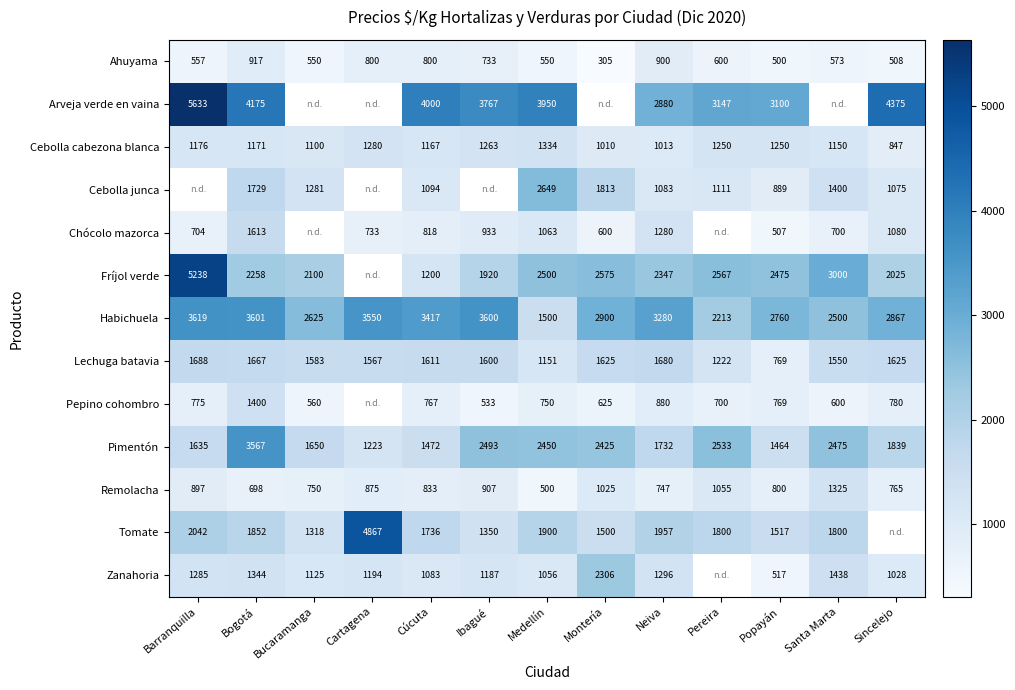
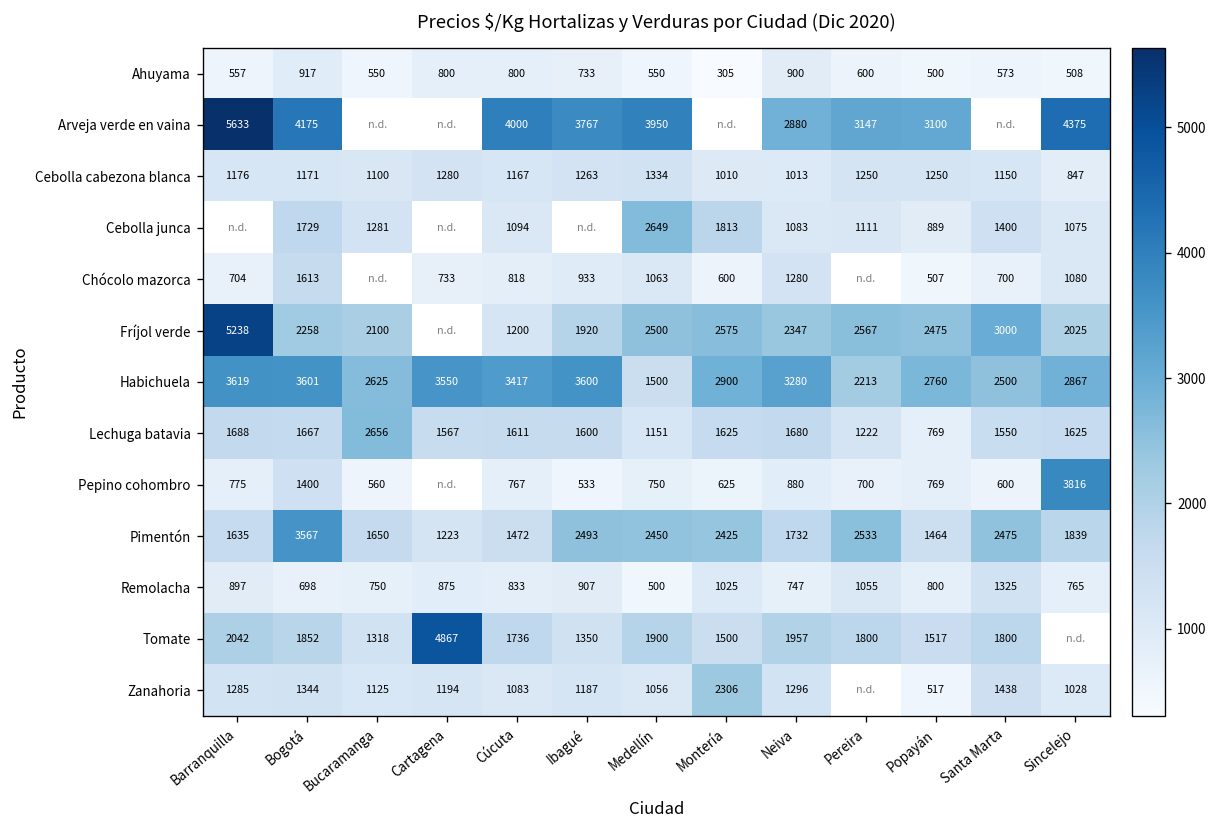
  {
    "Ahuyama": {
      "Barranquilla": 557,
      "Bogotá": 917,
      "Bucaramanga": 550,
      "Cartagena": 800,
      "Cúcuta": 800,
      "Ibagué": 733,
      "Medellín": 550,
      "Montería": 305,
      "Neiva": 900,
      "Pereira": 600,
      "Popayán": 500,
      "Santa Marta": 573,
      "Sincelejo": 508
    },
    "Arveja verde en vaina": {
      "Barranquilla": 5633,
      "Bogotá": 4175,
      "Cúcuta": 4000,
      "Ibagué": 3767,
      "Medellín": 3950,
      "Neiva": 2880,
      "Pereira": 3147,
      "Popayán": 3100,
      "Sincelejo": 4375
    },
    "Cebolla cabezona blanca": {
      "Barranquilla": 1176,
      "Bogotá": 1171,
      "Bucaramanga": 1100,
      "Cartagena": 1280,
      "Cúcuta": 1167,
      "Ibagué": 1263,
      "Medellín": 1334,
      "Montería": 1010,
      "Neiva": 1013,
      "Pereira": 1250,
      "Popayán": 1250,
      "Santa Marta": 1150,
      "Sincelejo": 847
    },
    "Cebolla junca": {
      "Bogotá": 1729,
      "Bucaramanga": 1281,
      "Cúcuta": 1094,
      "Medellín": 2649,
      "Montería": 1813,
      "Neiva": 1083,
      "Pereira": 1111,
      "Popayán": 889,
      "Santa Marta": 1400,
      "Sincelejo": 1075
    },
    "Chócolo mazorca": {
      "Barranquilla": 704,
      "Bogotá": 1613,
      "Cartagena": 733,
      "Cúcuta": 818,
      "Ibagué": 933,
      "Medellín": 1063,
      "Montería": 600,
      "Neiva": 1280,
      "Popayán": 507,
      "Santa Marta": 700,
      "Sincelejo": 1080
    },
    "Fríjol verde": {
      "Barranquilla": 5238,
      "Bogotá": 2258,
      "Bucaramanga": 2100,
      "Cúcuta": 1200,
      "Ibagué": 1920,
      "Medellín": 2500,
      "Montería": 2575,
      "Neiva": 2347,
      "Pereira": 2567,
      "Popayán": 2475,
      "Santa Marta": 3000,
      "Sincelejo": 2025
    },
    "Habichuela": {
      "Barranquilla": 3619,
      "Bogotá": 3601,
      "Bucaramanga": 2625,
      "Cartagena": 3550,
      "Cúcuta": 3417,
      "Ibagué": 3600,
      "Medellín": 1500,
      "Montería": 2900,
      "Neiva": 3280,
      "Pereira": 2213,
      "Popayán": 2760,
      "Santa Marta": 2500,
      "Sincelejo": 2867
    },
    "Lechuga batavia": {
      "Barranquilla": 1688,
      "Bogotá": 1667,
-     "Bucaramanga": 1583,
+     "Bucaramanga": 2656,
      "Cartagena": 1567,
      "Cúcuta": 1611,
      "Ibagué": 1600,
      "Medellín": 1151,
      "Montería": 1625,
      "Neiva": 1680,
      "Pereira": 1222,
      "Popayán": 769,
      "Santa Marta": 1550,
      "Sincelejo": 1625
    },
    "Pepino cohombro": {
      "Barranquilla": 775,
      "Bogotá": 1400,
      "Bucaramanga": 560,
      "Cúcuta": 767,
      "Ibagué": 533,
      "Medellín": 750,
      "Montería": 625,
      "Neiva": 880,
      "Pereira": 700,
      "Popayán": 769,
      "Santa Marta": 600,
-     "Sincelejo": 780
+     "Sincelejo": 3816
    },
    "Pimentón": {
      "Barranquilla": 1635,
      "Bogotá": 3567,
      "Bucaramanga": 1650,
      "Cartagena": 1223,
      "Cúcuta": 1472,
      "Ibagué": 2493,
      "Medellín": 2450,
      "Montería": 2425,
      "Neiva": 1732,
      "Pereira": 2533,
      "Popayán": 1464,
      "Santa Marta": 2475,
      "Sincelejo": 1839
    },
    "Remolacha": {
      "Barranquilla": 897,
      "Bogotá": 698,
      "Bucaramanga": 750,
      "Cartagena": 875,
      "Cúcuta": 833,
      "Ibagué": 907,
      "Medellín": 500,
      "Montería": 1025,
      "Neiva": 747,
      "Pereira": 1055,
      "Popayán": 800,
      "Santa Marta": 1325,
      "Sincelejo": 765
    },
    "Tomate": {
      "Barranquilla": 2042,
      "Bogotá": 1852,
      "Bucaramanga": 1318,
      "Cartagena": 4867,
      "Cúcuta": 1736,
      "Ibagué": 1350,
      "Medellín": 1900,
      "Montería": 1500,
      "Neiva": 1957,
      "Pereira": 1800,
      "Popayán": 1517,
      "Santa Marta": 1800
    },
    "Zanahoria": {
      "Barranquilla": 1285,
      "Bogotá": 1344,
      "Bucaramanga": 1125,
      "Cartagena": 1194,
      "Cúcuta": 1083,
      "Ibagué": 1187,
      "Medellín": 1056,
      "Montería": 2306,
      "Neiva": 1296,
      "Popayán": 517,
      "Santa Marta": 1438,
      "Sincelejo": 1028
    }
  }
